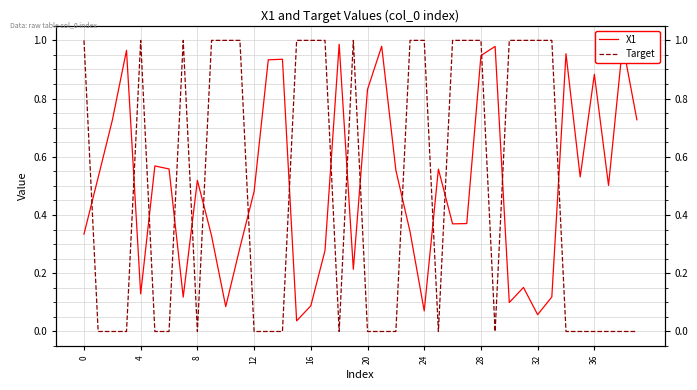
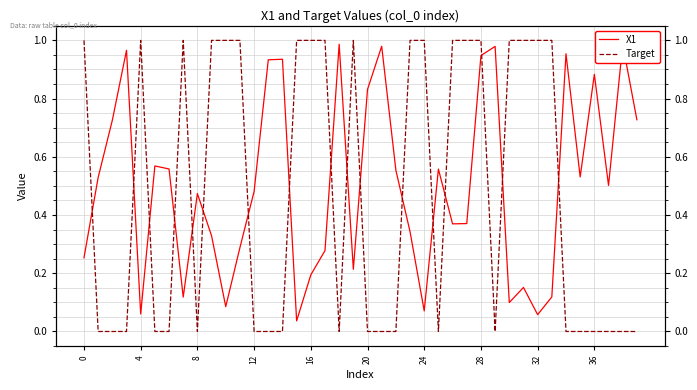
  {
    "X1": {
-     "0": 0.33,
-     "4": 0.13,
-     "8": 0.52,
+     "0": 0.25,
+     "4": 0.06,
+     "8": 0.47,
      "12": 0.48,
-     "16": 0.09,
+     "16": 0.19,
      "20": 0.83,
      "24": 0.07,
      "28": 0.95,
      "32": 0.06,
      "36": 0.88
    },
    "Target": {
      "0": 1.00,
      "4": 1.00,
      "8": 0.00,
      "12": 0.00,
      "16": 1.00,
      "20": 0.00,
      "24": 1.00,
      "28": 1.00,
      "32": 1.00,
      "36": 0.00
    }
  }
